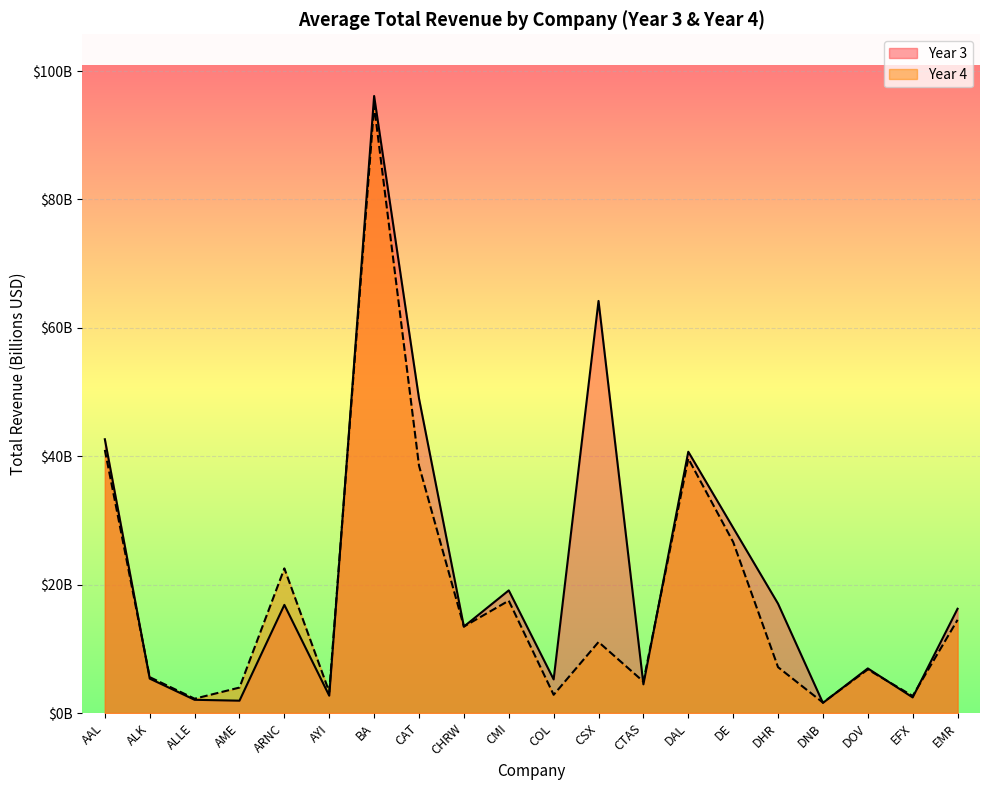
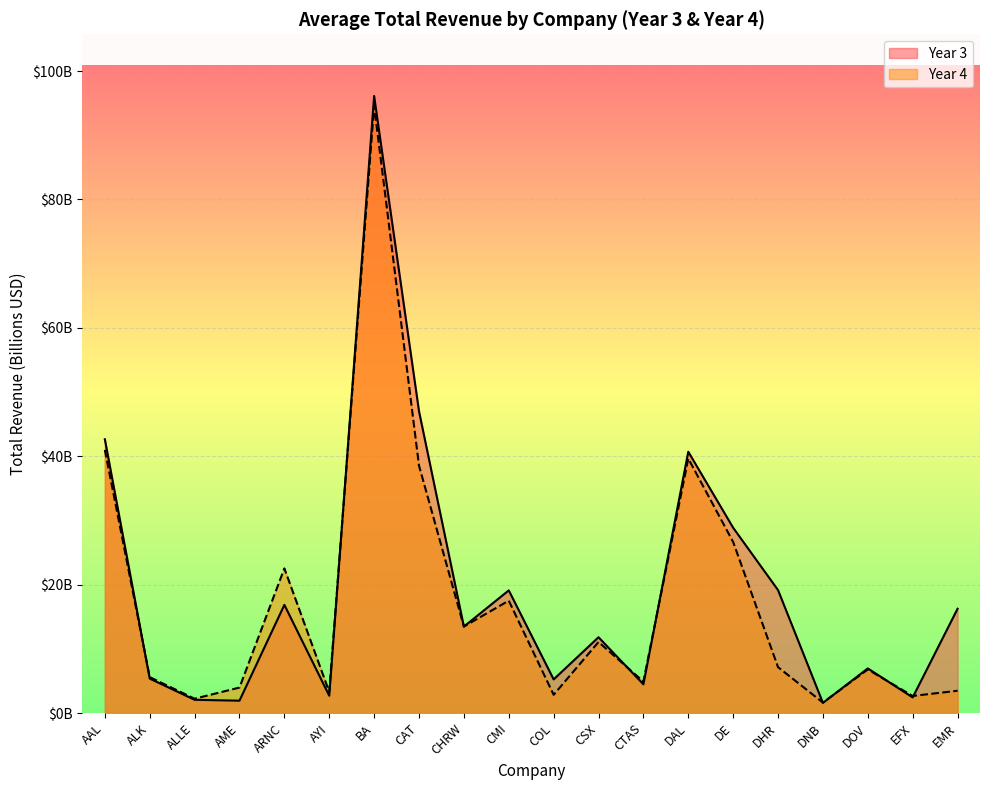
  {
    "Year 3": {
      "AAL": "$43000000000",
      "AME": "$2000000000",
      "ARNC": "$17000000000",
      "AYI": "$3000000000",
      "BA": "$96000000000",
-     "CAT": "$49000000000",
+     "CAT": "$47000000000",
      "CMI": "$19000000000",
      "COL": "$5000000000",
-     "CSX": "$64000000000",
+     "CSX": "$12000000000",
      "CTAS": "$4000000000",
      "DAL": "$41000000000",
      "DE": "$29000000000",
-     "DHR": "$17000000000",
+     "DHR": "$19000000000",
      "EMR": "$16000000000"
    },
    "Year 4": {
      "AAL": "$41000000000",
      "AME": "$4000000000",
      "ARNC": "$23000000000",
      "AYI": "$3000000000",
      "BA": "$95000000000",
      "CAT": "$39000000000",
      "CMI": "$18000000000",
      "COL": "$3000000000",
      "CSX": "$11000000000",
      "CTAS": "$5000000000",
      "DAL": "$40000000000",
      "DE": "$27000000000",
      "DHR": "$7000000000",
-     "EMR": "$15000000000"
+     "EMR": "$3000000000"
    }
  }
